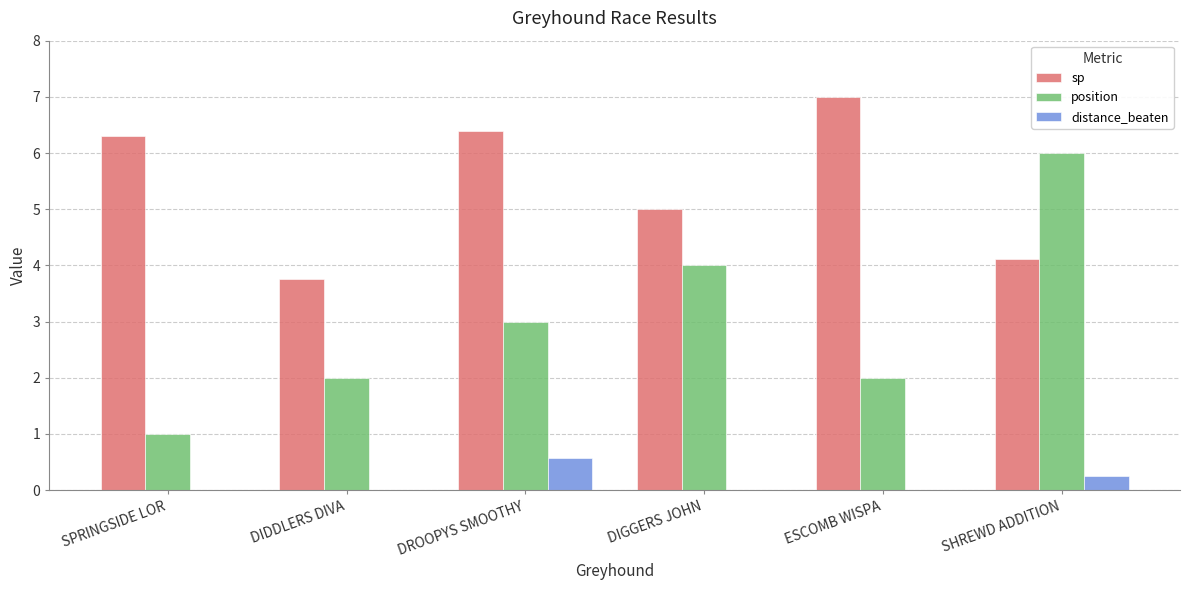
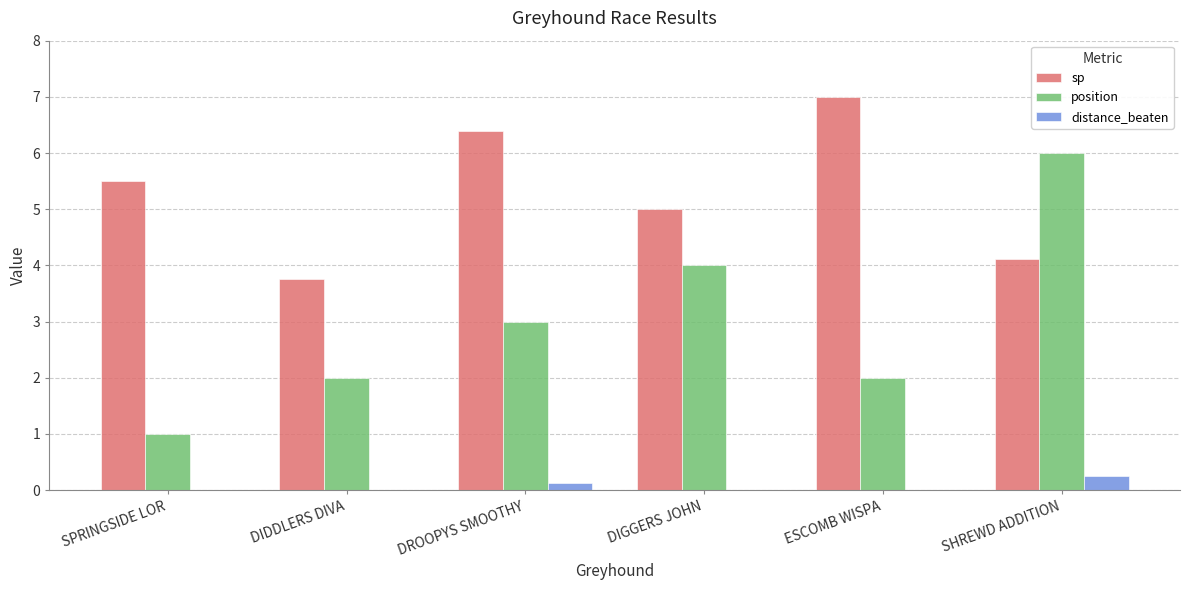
  {
    "sp": {
-     "SPRINGSIDE LOR": 6.3,
+     "SPRINGSIDE LOR": 5.5,
      "DIDDLERS DIVA": 3.8,
      "DROOPYS SMOOTHY": 6.4,
      "DIGGERS JOHN": 5.0,
      "ESCOMB WISPA": 7.0,
      "SHREWD ADDITION": 4.1
    },
    "position": {
      "SPRINGSIDE LOR": 1.0,
      "DIDDLERS DIVA": 2.0,
      "DROOPYS SMOOTHY": 3.0,
      "DIGGERS JOHN": 4.0,
      "ESCOMB WISPA": 2.0,
      "SHREWD ADDITION": 6.0
    },
    "distance_beaten": {
      "SPRINGSIDE LOR": 0.0,
      "DIDDLERS DIVA": 0.0,
-     "DROOPYS SMOOTHY": 0.6,
+     "DROOPYS SMOOTHY": 0.1,
      "DIGGERS JOHN": 0.0,
      "ESCOMB WISPA": 0.0,
      "SHREWD ADDITION": 0.2
    }
  }
